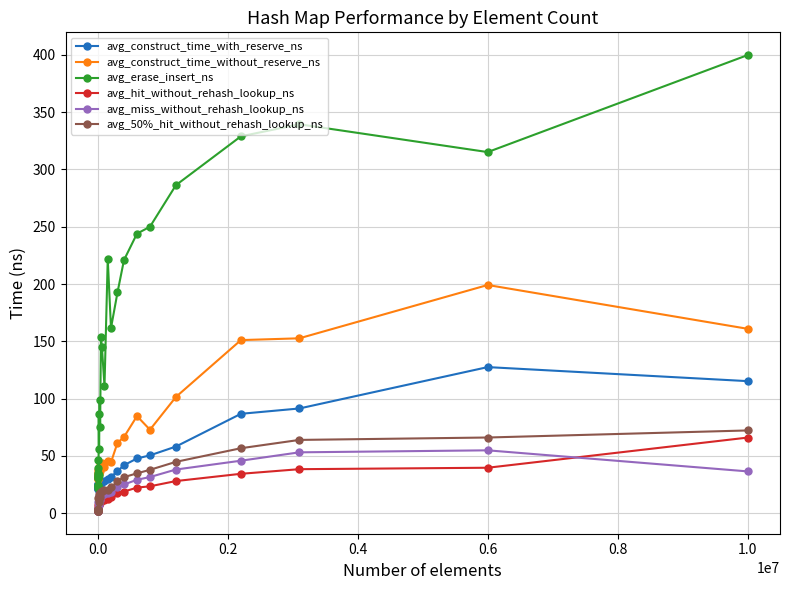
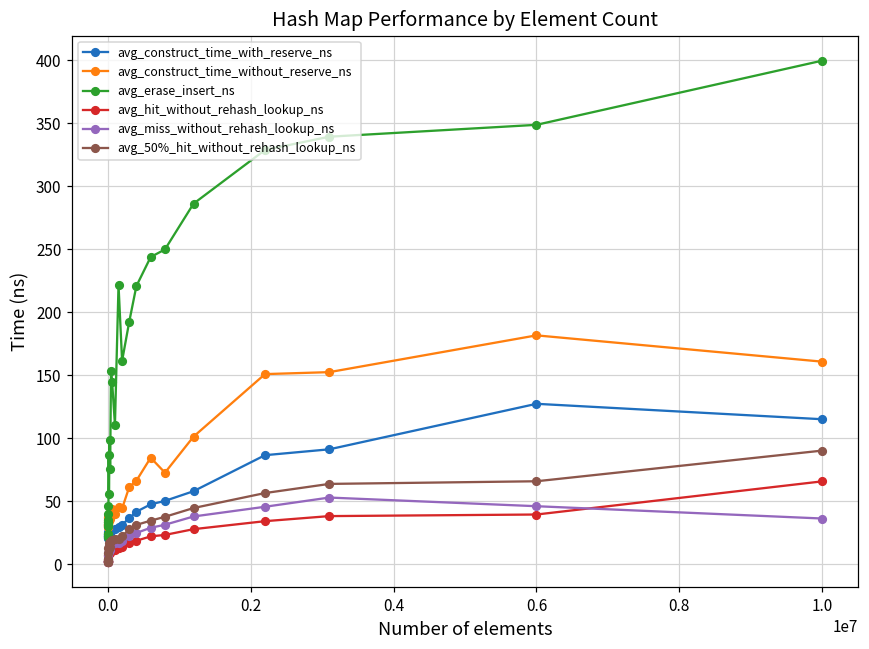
  {
    "avg_construct_time_with_reserve_ns": {
      "0.6": 127,
      "1.0": 115
    },
    "avg_construct_time_without_reserve_ns": {
-     "0.6": 199,
+     "0.6": 182,
      "1.0": 161
    },
    "avg_erase_insert_ns": {
-     "0.6": 315,
+     "0.6": 349,
      "1.0": 400
    },
    "avg_hit_without_rehash_lookup_ns": {
      "0.6": 40,
      "1.0": 66
    },
    "avg_miss_without_rehash_lookup_ns": {
-     "0.6": 55,
+     "0.6": 46,
      "1.0": 36
    },
    "avg_50%_hit_without_rehash_lookup_ns": {
      "0.6": 66,
-     "1.0": 72
+     "1.0": 90
    }
  }
